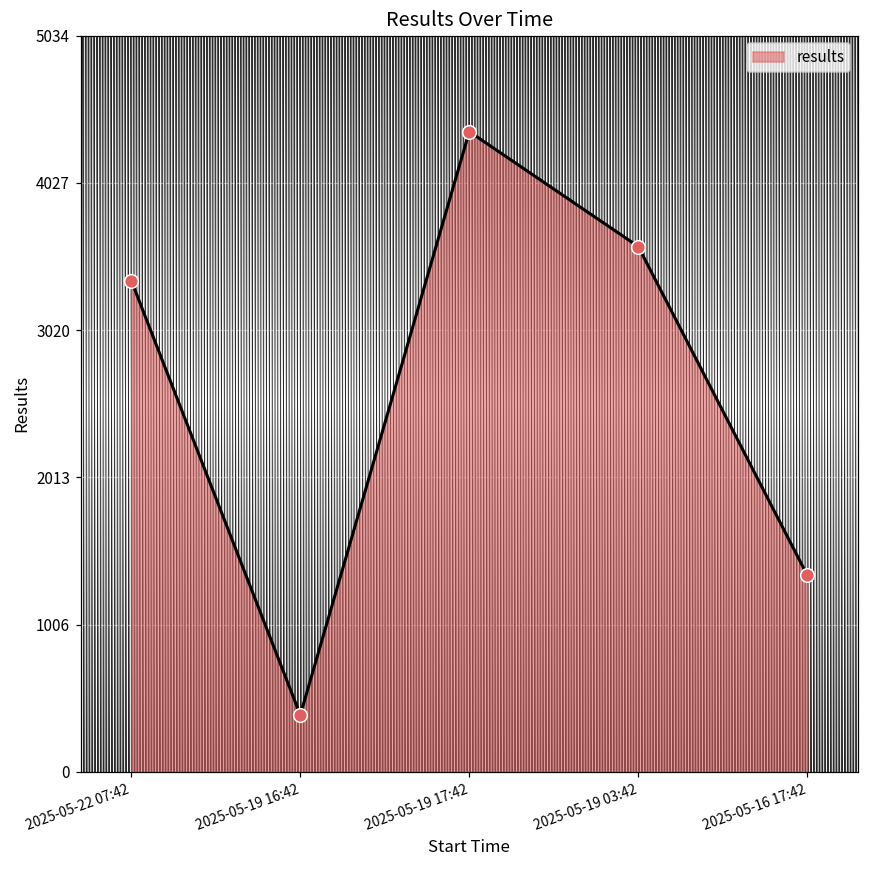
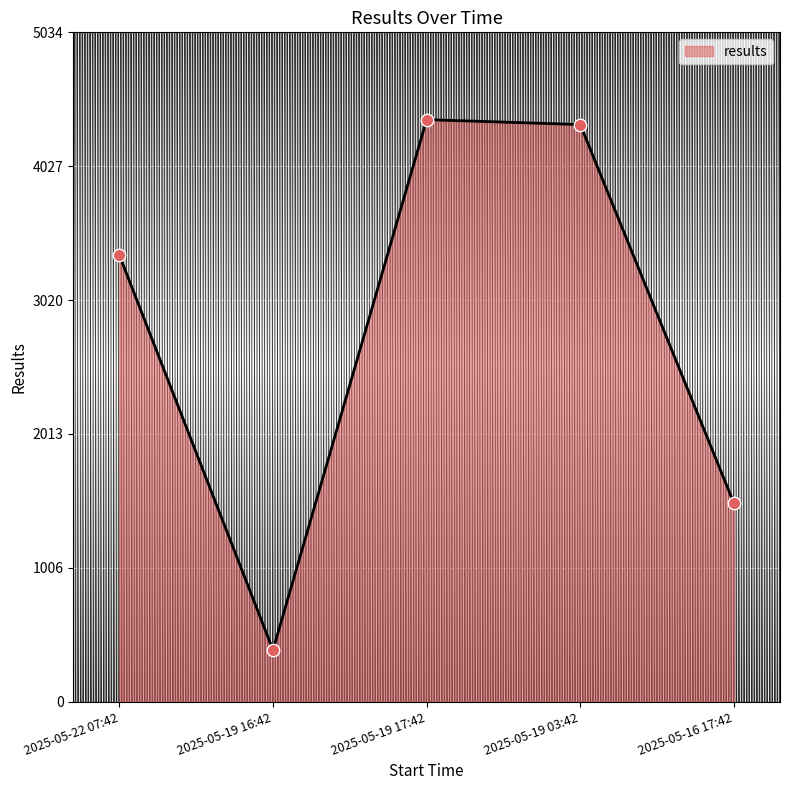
  {
    "2025-05-22 07:42": 3360,
    "2025-05-19 16:42": 390,
    "2025-05-19 17:42": 4380,
-   "2025-05-19 03:42": 3590,
-   "2025-05-16 17:42": 1340
+   "2025-05-19 03:42": 4340,
+   "2025-05-16 17:42": 1490
  }
